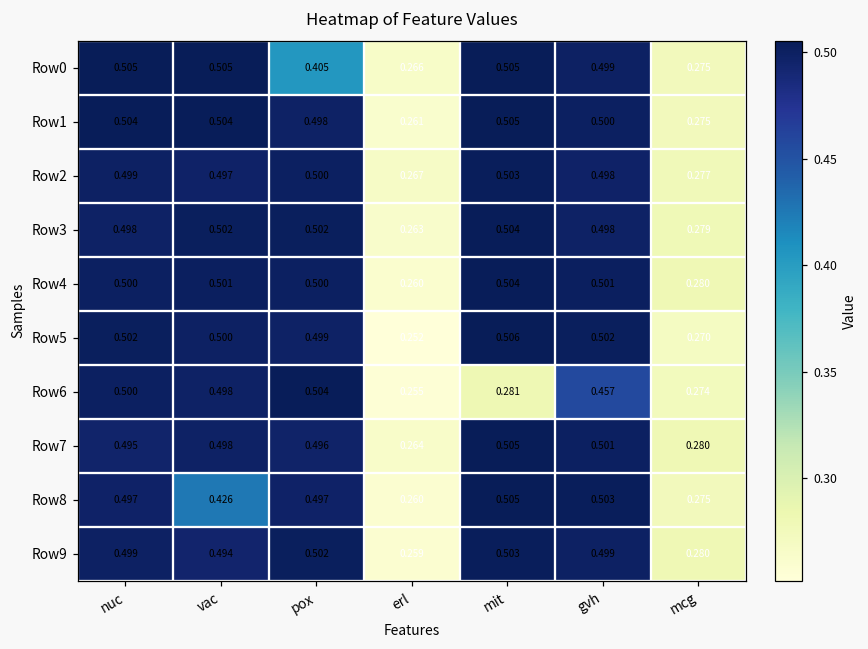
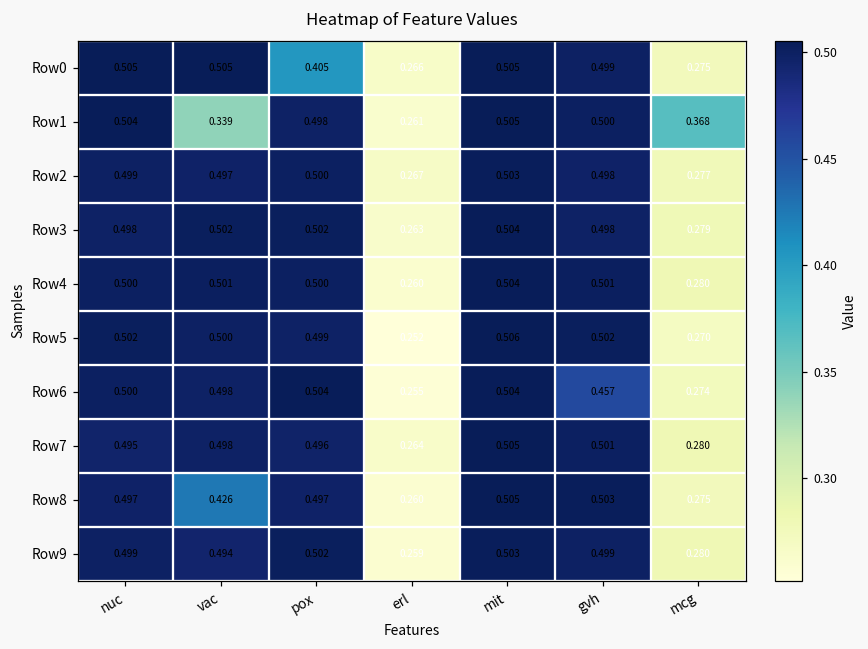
  {
    "Row0": {
      "nuc": 0.505,
      "vac": 0.505,
      "pox": 0.405,
      "erl": 0.266,
      "mit": 0.505,
      "gvh": 0.499,
      "mcg": 0.275
    },
    "Row1": {
      "nuc": 0.504,
-     "vac": 0.504,
+     "vac": 0.339,
      "pox": 0.498,
      "erl": 0.261,
      "mit": 0.505,
      "gvh": 0.500,
-     "mcg": 0.275
+     "mcg": 0.368
    },
    "Row2": {
      "nuc": 0.499,
      "vac": 0.497,
      "pox": 0.500,
      "erl": 0.267,
      "mit": 0.503,
      "gvh": 0.498,
      "mcg": 0.277
    },
    "Row3": {
      "nuc": 0.498,
      "vac": 0.502,
      "pox": 0.502,
      "erl": 0.263,
      "mit": 0.504,
      "gvh": 0.498,
      "mcg": 0.279
    },
    "Row4": {
      "nuc": 0.500,
      "vac": 0.501,
      "pox": 0.500,
      "erl": 0.260,
      "mit": 0.504,
      "gvh": 0.501,
      "mcg": 0.280
    },
    "Row5": {
      "nuc": 0.502,
      "vac": 0.500,
      "pox": 0.499,
      "mit": 0.506,
      "gvh": 0.502,
      "mcg": 0.270
    },
    "Row6": {
      "nuc": 0.500,
      "vac": 0.498,
      "pox": 0.504,
-     "mit": 0.281,
+     "mit": 0.504,
      "gvh": 0.457,
      "mcg": 0.274
    },
    "Row7": {
      "nuc": 0.495,
      "vac": 0.498,
      "pox": 0.496,
      "erl": 0.264,
      "mit": 0.505,
      "gvh": 0.501,
      "mcg": 0.280
    },
    "Row8": {
      "nuc": 0.497,
      "vac": 0.426,
      "pox": 0.497,
      "mit": 0.505,
      "gvh": 0.503,
      "mcg": 0.275
    },
    "Row9": {
      "nuc": 0.499,
      "vac": 0.494,
      "pox": 0.502,
      "mit": 0.503,
      "gvh": 0.499,
      "mcg": 0.280
    }
  }
